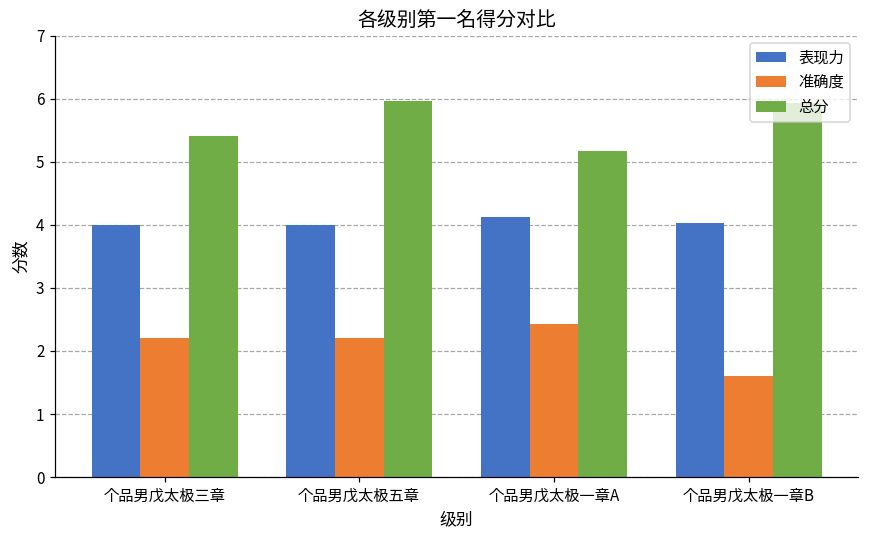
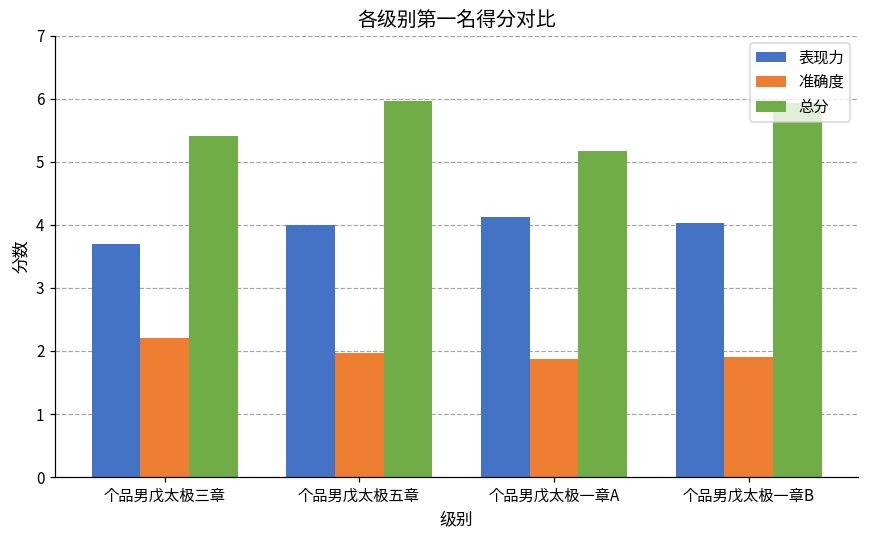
  {
    "表现力": {
-     "个品男戊太极三章": 4.0,
+     "个品男戊太极三章": 3.7,
      "个品男戊太极五章": 4.0,
      "个品男戊太极一章A": 4.1,
      "个品男戊太极一章B": 4.0
    },
    "准确度": {
      "个品男戊太极三章": 2.2,
-     "个品男戊太极五章": 2.2,
-     "个品男戊太极一章A": 2.4,
-     "个品男戊太极一章B": 1.6
+     "个品男戊太极五章": 2.0,
+     "个品男戊太极一章A": 1.9,
+     "个品男戊太极一章B": 1.9
    },
    "总分": {
      "个品男戊太极三章": 5.4,
      "个品男戊太极五章": 6.0,
      "个品男戊太极一章A": 5.2
    }
  }
